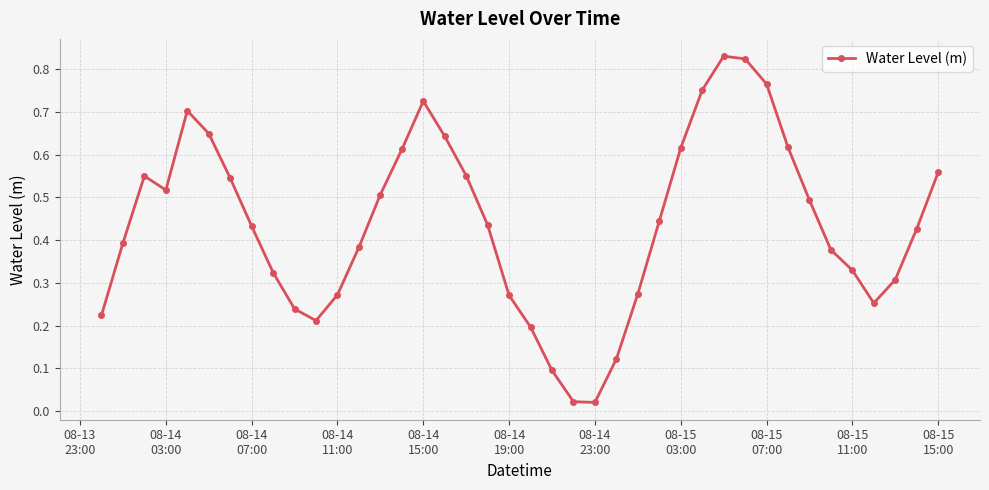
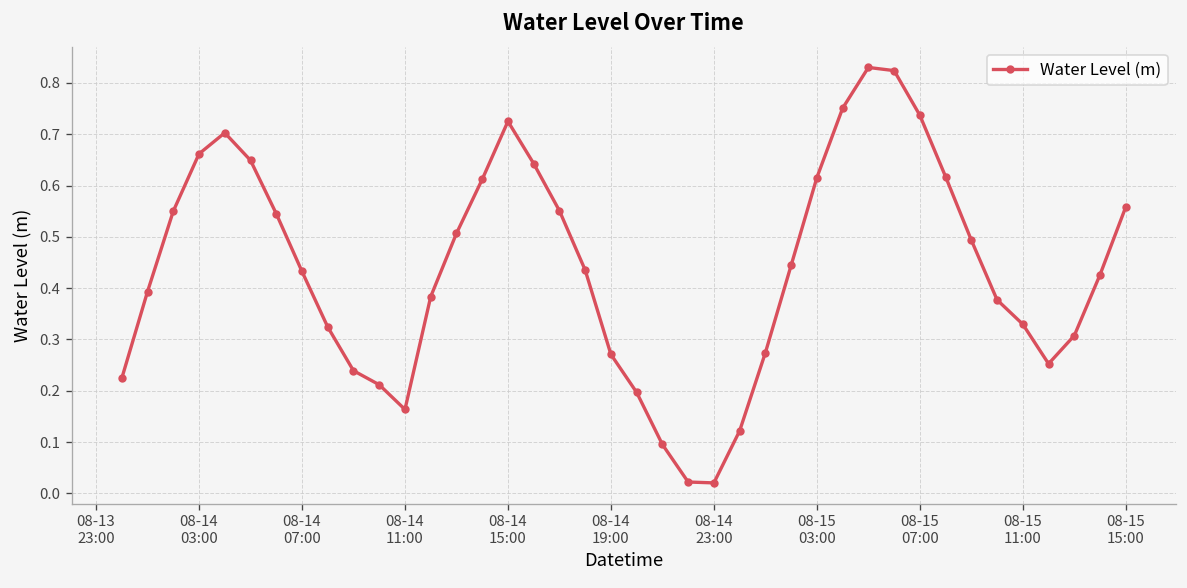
  {
-   "08-14 03:00": 0.52,
+   "08-14 03:00": 0.66,
    "08-14 07:00": 0.43,
-   "08-14 11:00": 0.27,
+   "08-14 11:00": 0.16,
    "08-14 15:00": 0.73,
    "08-14 19:00": 0.27,
    "08-14 23:00": 0.02,
    "08-15 03:00": 0.62,
-   "08-15 07:00": 0.77,
+   "08-15 07:00": 0.74,
    "08-15 11:00": 0.33,
    "08-15 15:00": 0.56
  }
